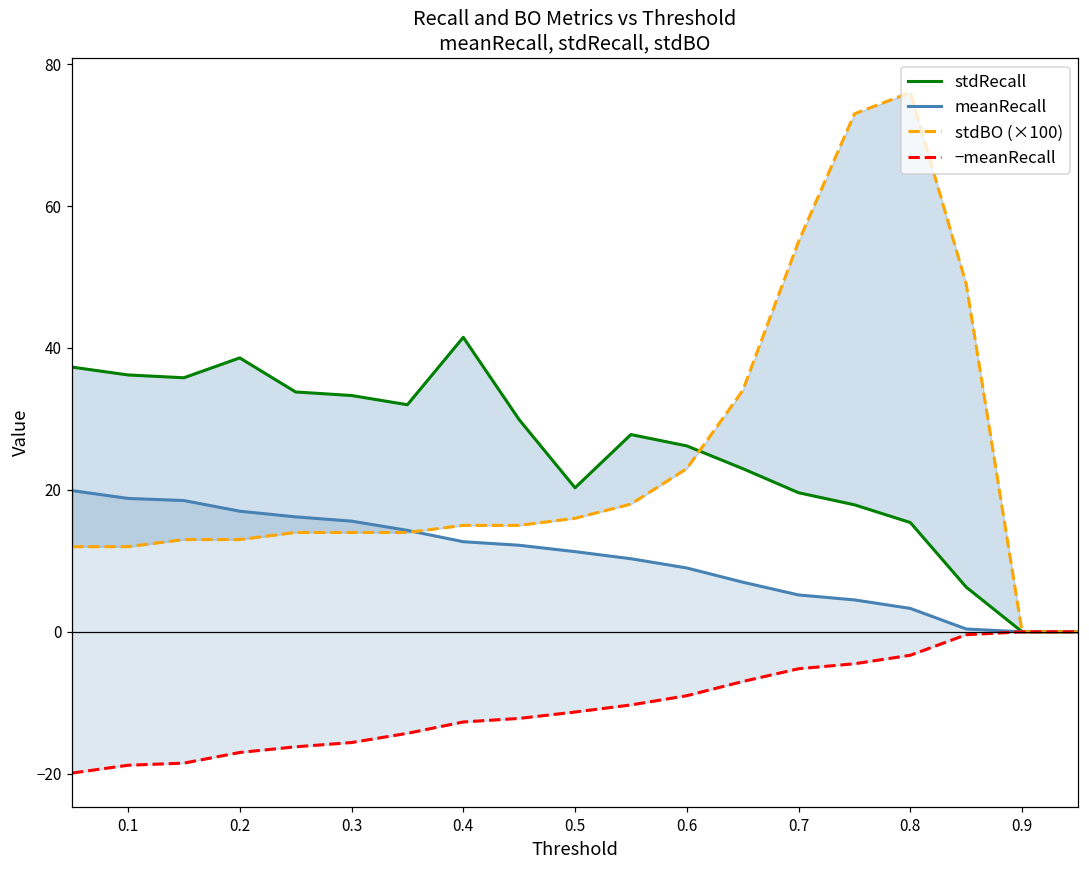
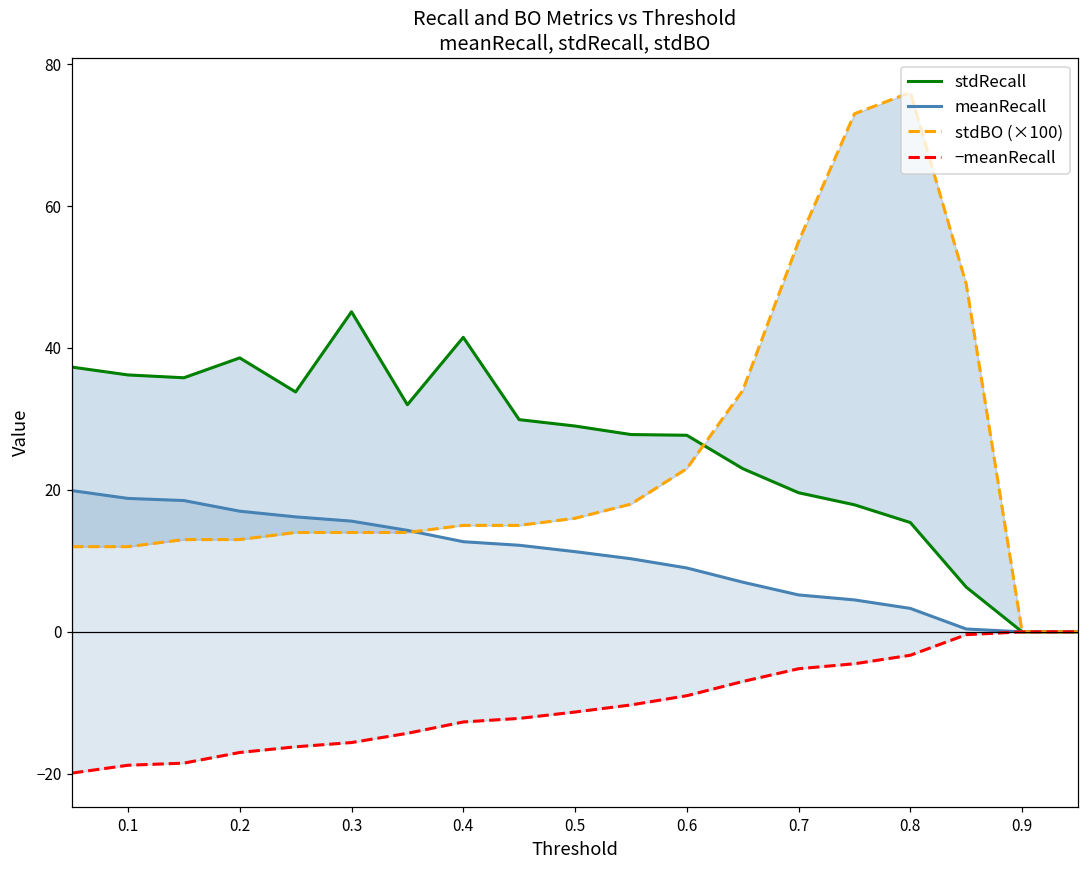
  {
    "stdRecall": {
-     "0.3": 33,
-     "0.5": 20,
-     "0.6": 26,
+     "0.3": 45,
+     "0.5": 29,
+     "0.6": 28,
      "0.7": 20,
      "0.8": 15
    },
    "stdBO (×100)": {
      "0.1": 12,
      "0.2": 13,
      "0.3": 14,
      "0.4": 15,
      "0.5": 16,
      "0.6": 23
    },
    "−meanRecall": {
      "0.1": -19,
      "0.2": -17,
      "0.3": -16,
      "0.4": -13,
      "0.5": -11,
      "0.6": -9,
      "0.7": -5,
      "0.8": -3
    }
  }
